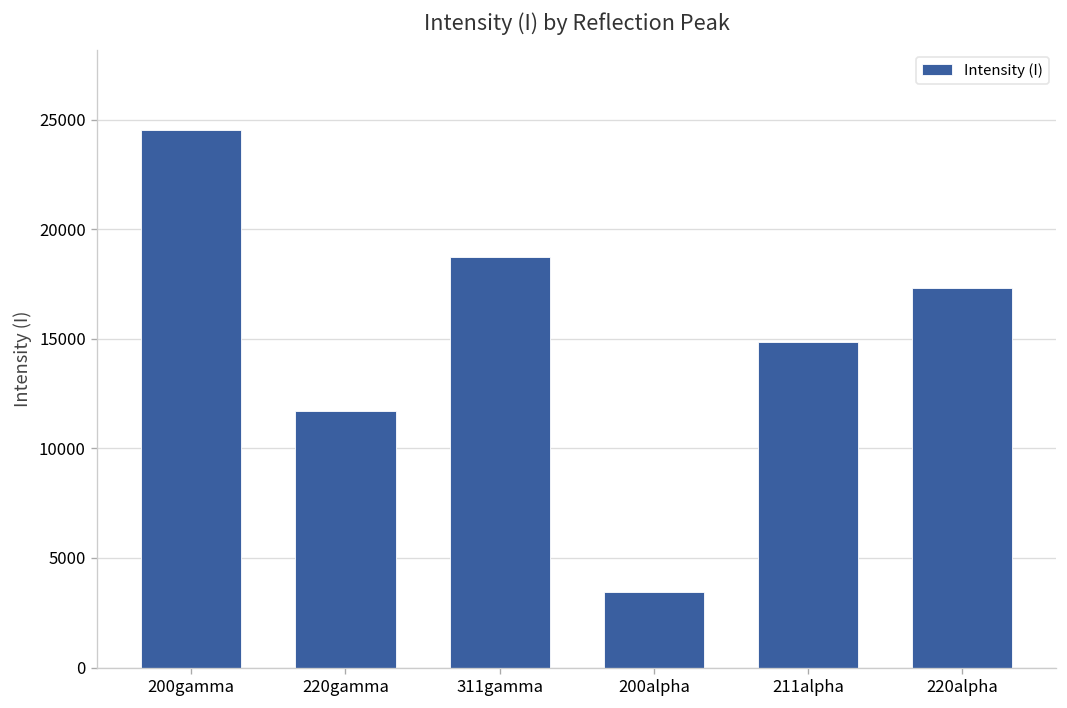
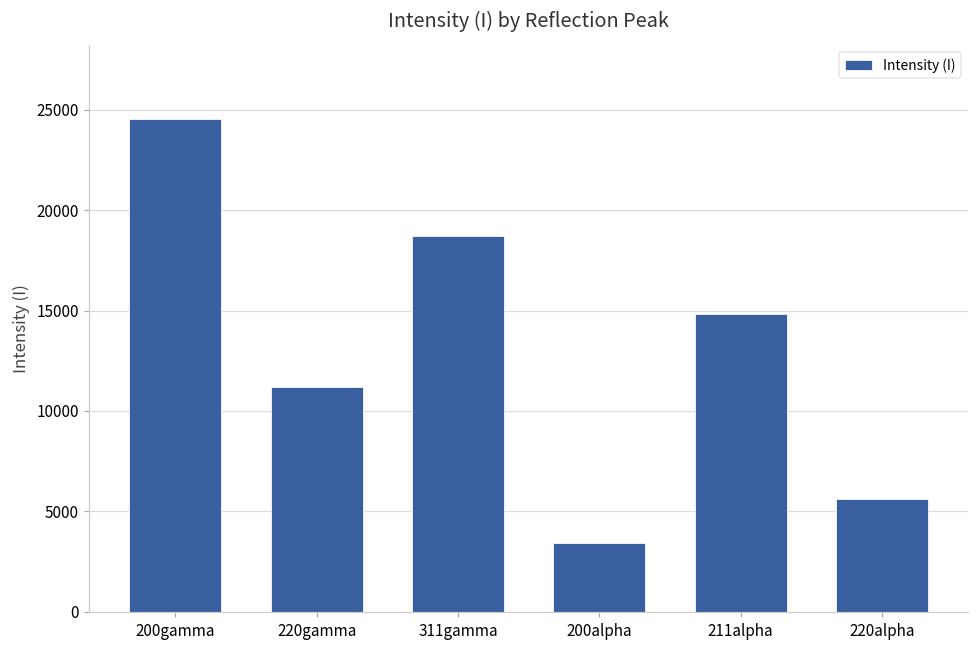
  {
    "200gamma": 24500,
-   "220gamma": 11700,
+   "220gamma": 11200,
    "311gamma": 18700,
    "200alpha": 3400,
    "211alpha": 14800,
-   "220alpha": 17300
+   "220alpha": 5600
  }
